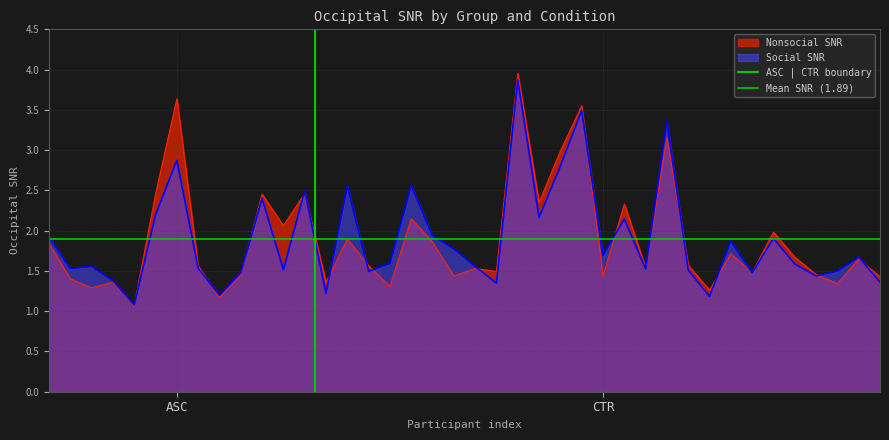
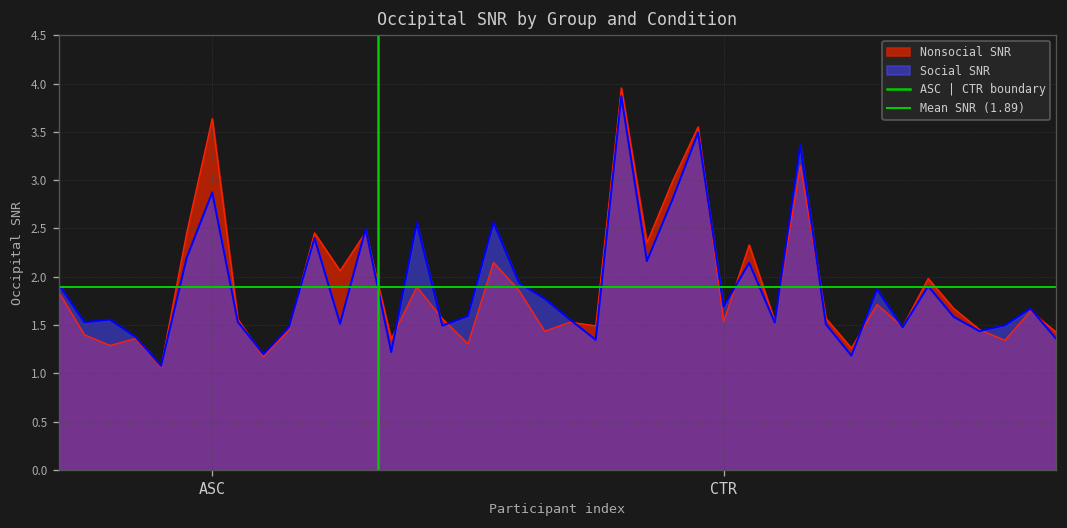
  {
    "Nonsocial SNR": {
      "ASC": 3.6,
-     "CTR": 1.4
+     "CTR": 1.5
    },
    "Social SNR": {
      "ASC": 2.9,
      "CTR": 1.7
    }
  }
